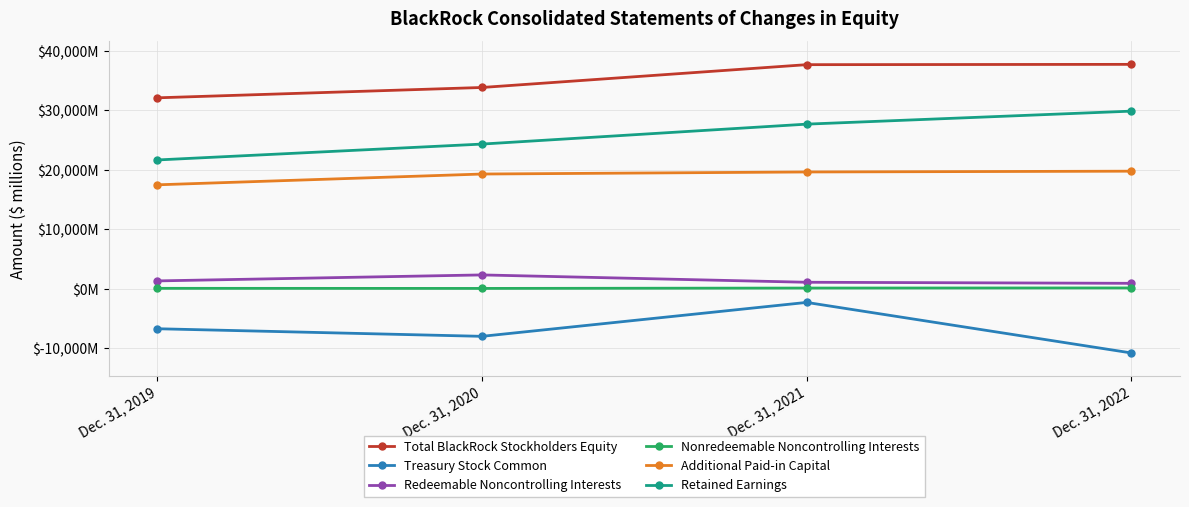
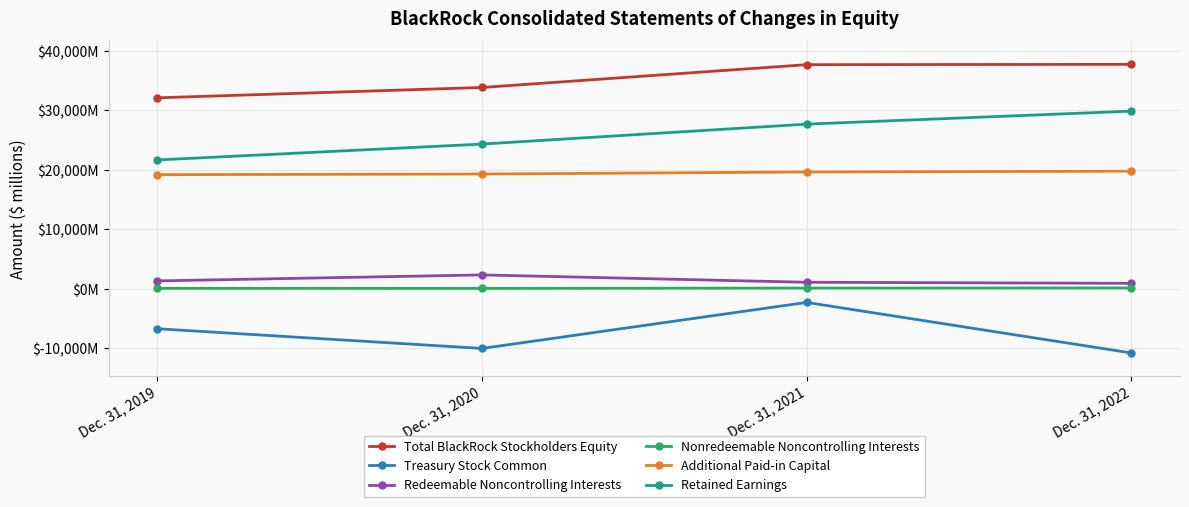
  {
    "Total BlackRock Stockholders Equity": {
      "Dec. 31, 2019": "$32,000,000,000",
      "Dec. 31, 2020": "$34,000,000,000",
      "Dec. 31, 2021": "$38,000,000,000",
      "Dec. 31, 2022": "$38,000,000,000"
    },
    "Treasury Stock Common": {
      "Dec. 31, 2019": "$-7,000,000,000",
-     "Dec. 31, 2020": "$-8,000,000,000",
+     "Dec. 31, 2020": "$-10,000,000,000",
      "Dec. 31, 2021": "$-2,000,000,000",
      "Dec. 31, 2022": "$-11,000,000,000"
    },
    "Redeemable Noncontrolling Interests": {
      "Dec. 31, 2019": "$1,000,000,000",
      "Dec. 31, 2020": "$2,000,000,000",
      "Dec. 31, 2021": "$1,000,000,000",
      "Dec. 31, 2022": "$1,000,000,000"
    },
    "Additional Paid-in Capital": {
-     "Dec. 31, 2019": "$17,000,000,000",
+     "Dec. 31, 2019": "$19,000,000,000",
      "Dec. 31, 2020": "$19,000,000,000",
      "Dec. 31, 2021": "$20,000,000,000",
      "Dec. 31, 2022": "$20,000,000,000"
    }
  }
